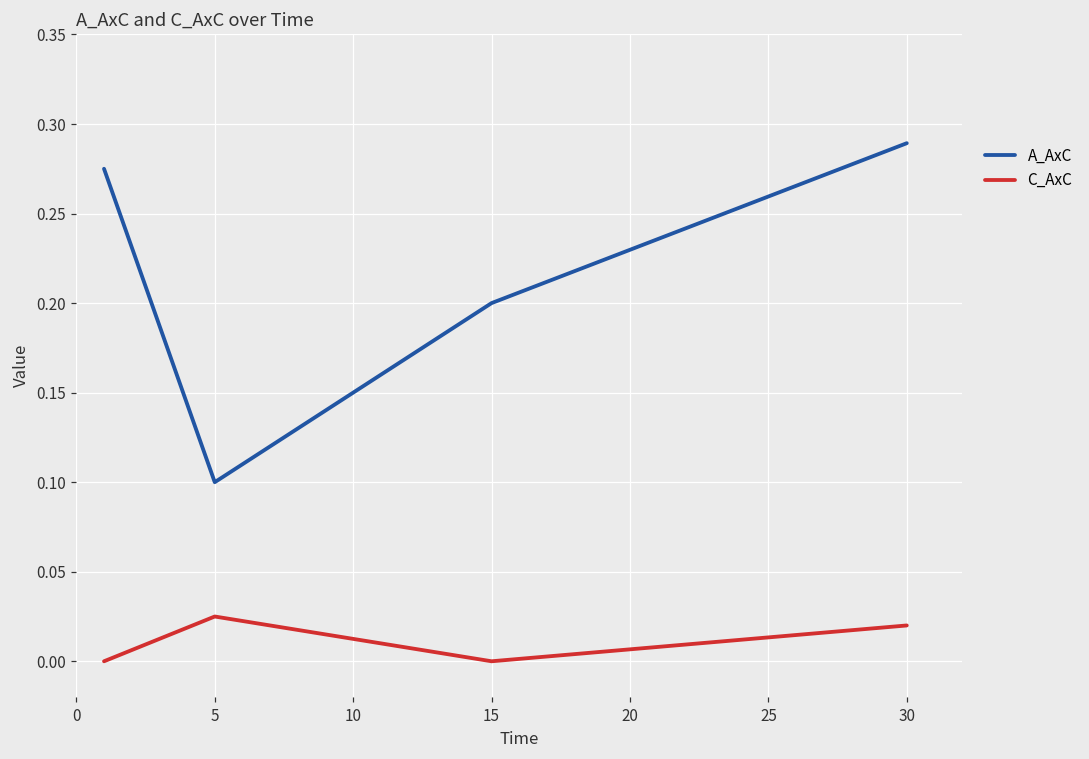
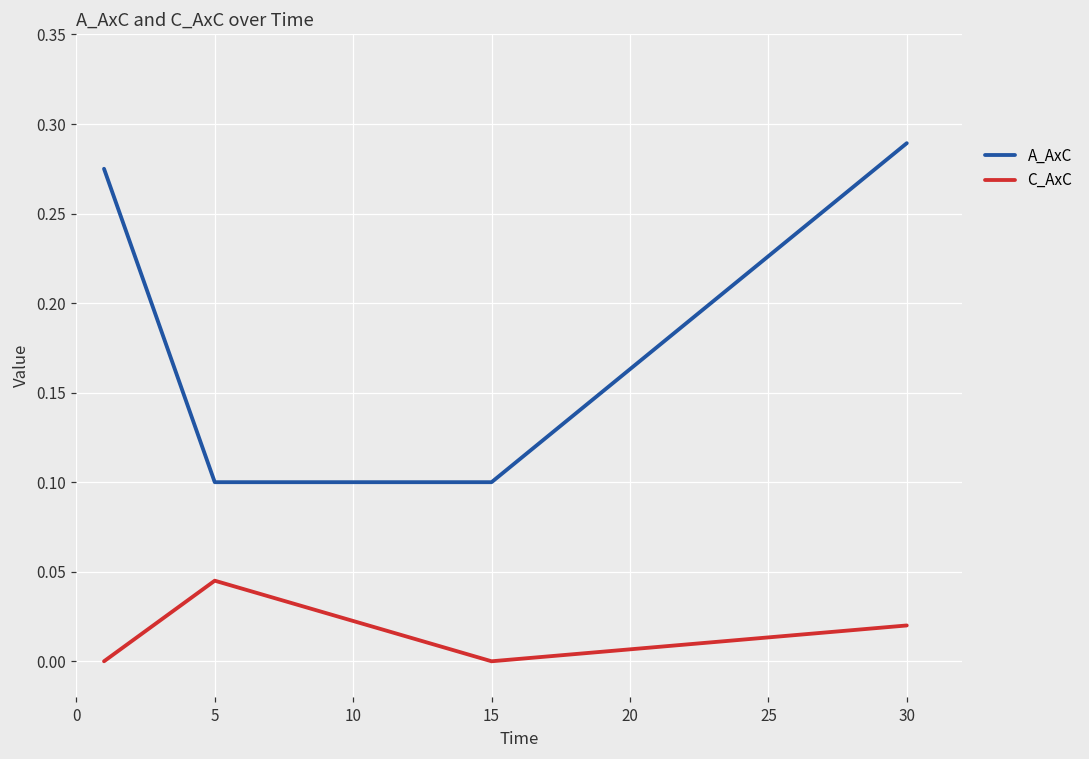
  {
    "A_AxC": {
      "5": 0.1,
-     "15": 0.2,
+     "15": 0.1,
      "30": 0.289
    },
    "C_AxC": {
-     "5": 0.025,
+     "5": 0.045,
      "15": 0.000,
      "30": 0.020
    }
  }
